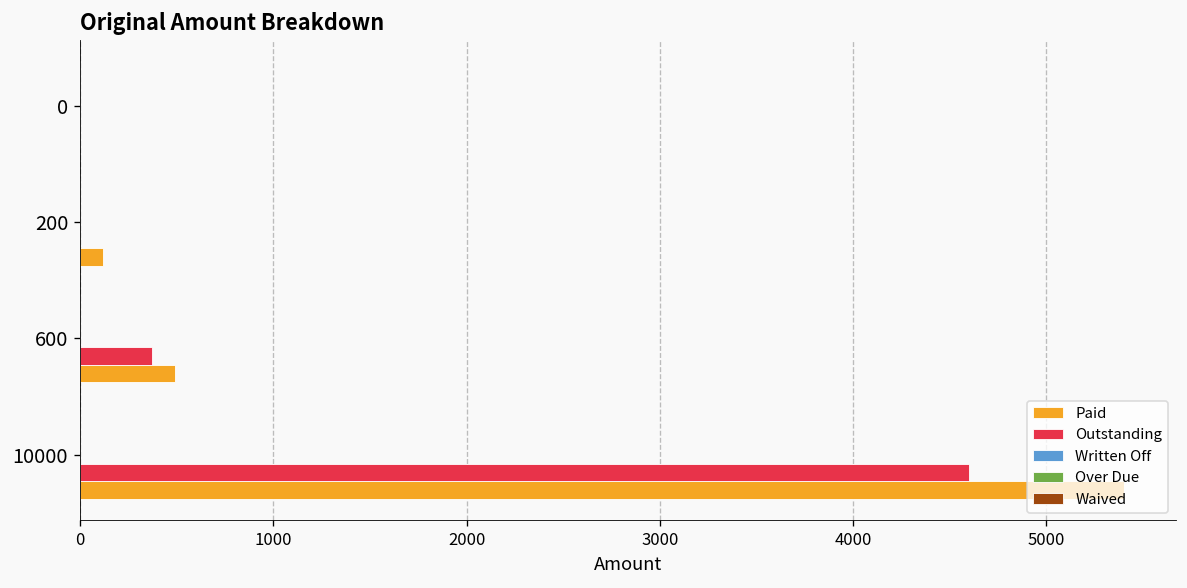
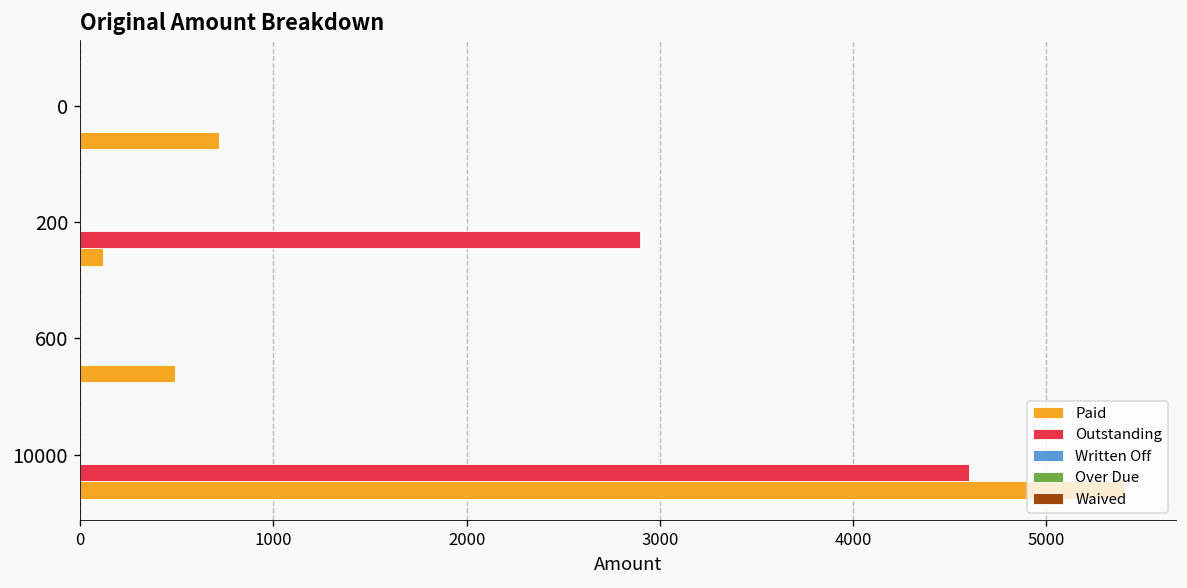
  {
    "Paid": {
-     "0": 0,
+     "0": 720,
      "200": 120,
      "600": 490
    },
    "Outstanding": {
      "0": 0,
-     "200": 0,
-     "600": 370,
+     "200": 2900,
+     "600": 0,
      "10000": 4600
    },
    "Written Off": {
      "0": 0,
      "200": 0,
      "600": 0,
      "10000": 0
    },
    "Over Due": {
      "0": 0,
      "200": 0,
      "600": 0,
      "10000": 0
    },
    "Waived": {
      "0": 0,
      "200": 0,
      "600": 0,
      "10000": 0
    }
  }
